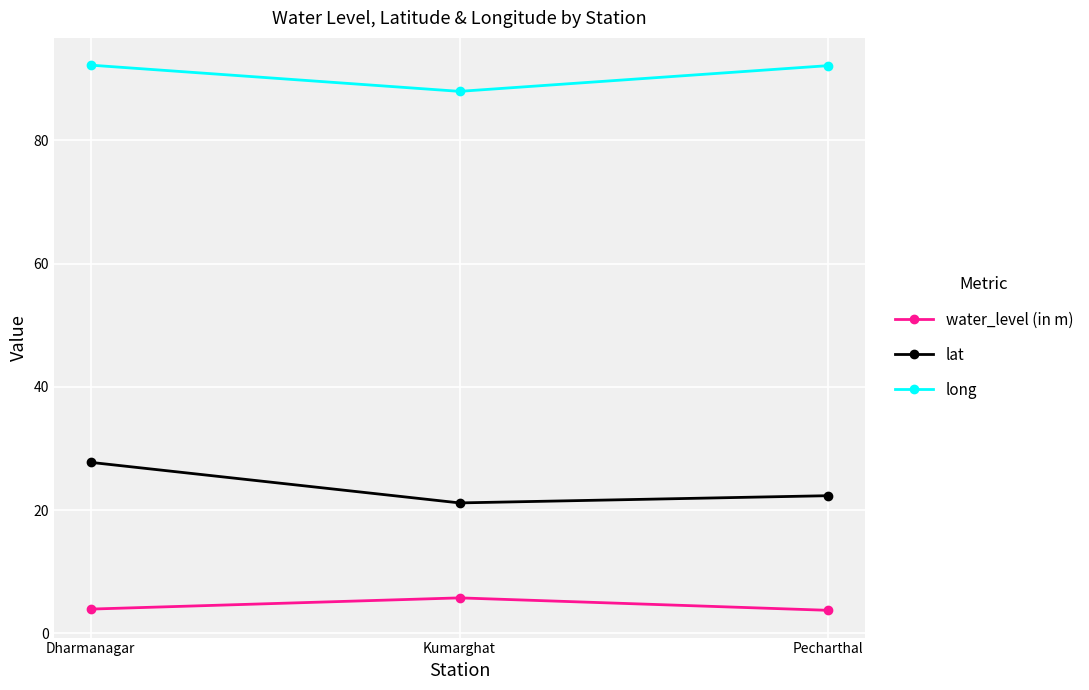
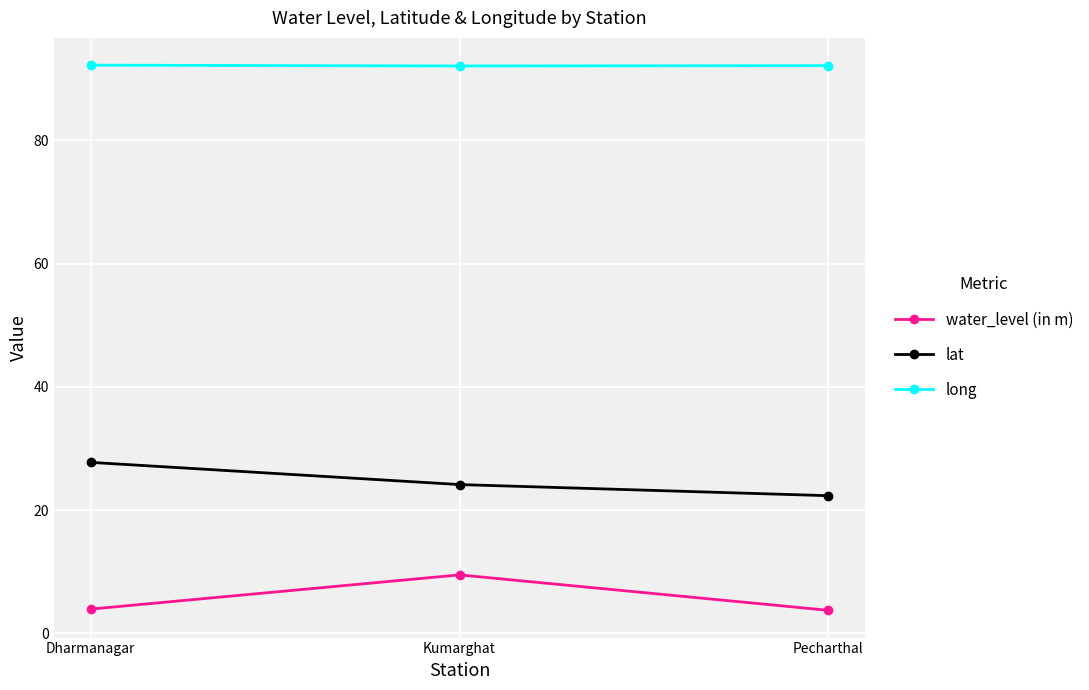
  {
    "water_level (in m)": {
      "Dharmanagar": 4,
-     "Kumarghat": 6,
+     "Kumarghat": 9,
      "Pecharthal": 4
    },
    "lat": {
      "Dharmanagar": 28,
-     "Kumarghat": 21,
+     "Kumarghat": 24,
      "Pecharthal": 22
    },
    "long": {
      "Dharmanagar": 92,
-     "Kumarghat": 88,
+     "Kumarghat": 92,
      "Pecharthal": 92
    }
  }
